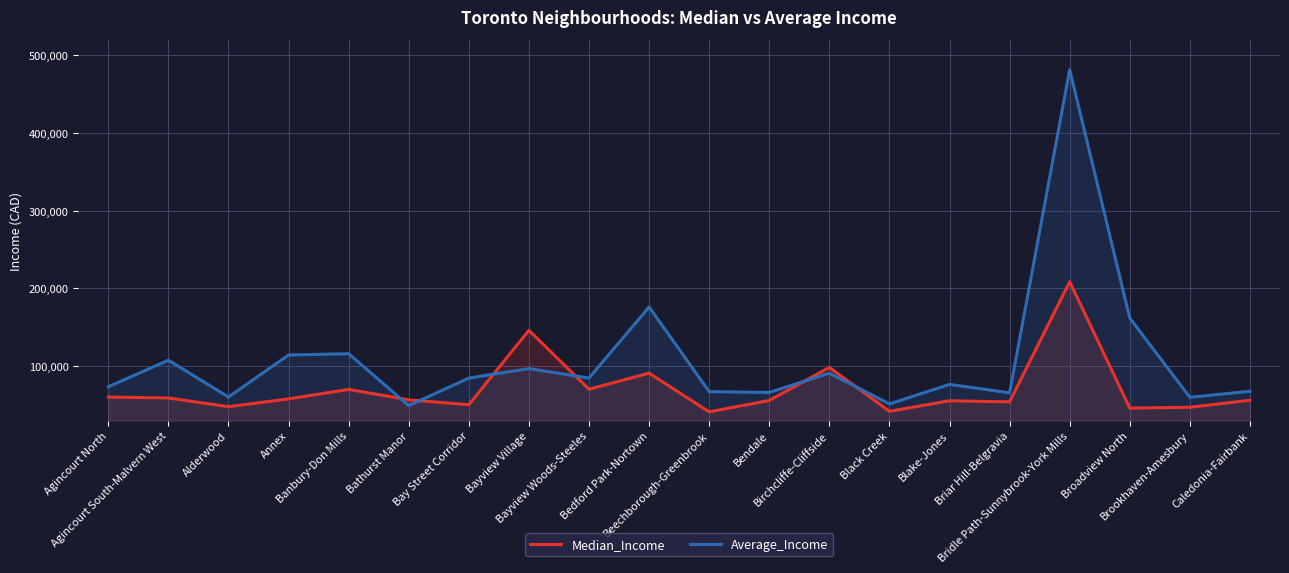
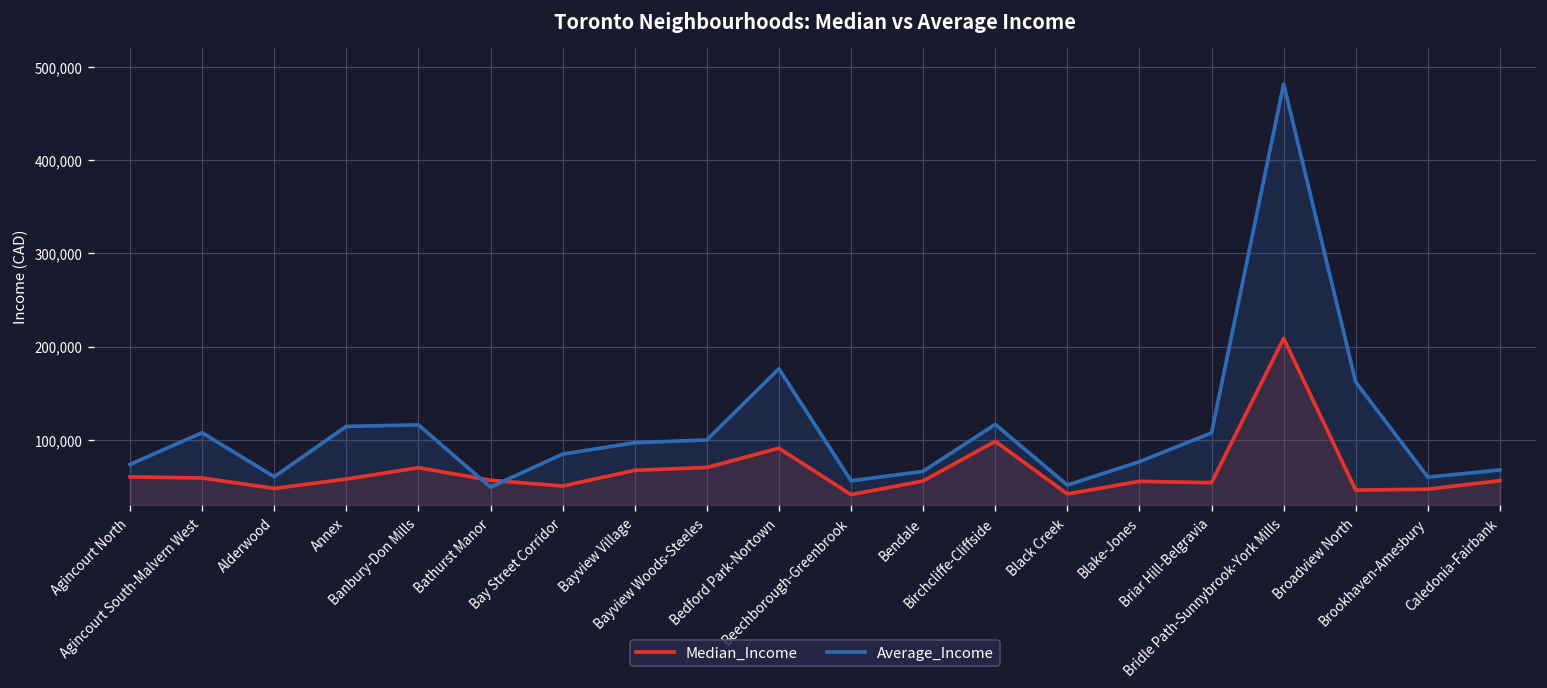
  {
    "Median_Income": {
      "Agincourt North": "60,000",
      "Agincourt South-Malvern West": "60,000",
      "Alderwood": "50,000",
      "Annex": "60,000",
      "Banbury-Don Mills": "70,000",
      "Bathurst Manor": "60,000",
      "Bay Street Corridor": "50,000",
-     "Bayview Village": "150,000",
+     "Bayview Village": "70,000",
      "Bayview Woods-Steeles": "70,000",
      "Bedford Park-Nortown": "90,000",
      "Beechborough-Greenbrook": "40,000",
      "Bendale": "60,000",
      "Birchcliffe-Cliffside": "100,000",
      "Black Creek": "40,000",
      "Blake-Jones": "60,000",
      "Briar Hill-Belgravia": "50,000",
      "Bridle Path-Sunnybrook-York Mills": "210,000",
      "Broadview North": "50,000",
      "Brookhaven-Amesbury": "50,000",
      "Caledonia-Fairbank": "60,000"
    },
    "Average_Income": {
      "Agincourt North": "70,000",
      "Agincourt South-Malvern West": "110,000",
      "Alderwood": "60,000",
      "Annex": "110,000",
      "Banbury-Don Mills": "120,000",
      "Bathurst Manor": "50,000",
      "Bay Street Corridor": "80,000",
      "Bayview Village": "100,000",
-     "Bayview Woods-Steeles": "80,000",
+     "Bayview Woods-Steeles": "100,000",
      "Bedford Park-Nortown": "180,000",
-     "Beechborough-Greenbrook": "70,000",
+     "Beechborough-Greenbrook": "60,000",
      "Bendale": "70,000",
-     "Birchcliffe-Cliffside": "90,000",
+     "Birchcliffe-Cliffside": "120,000",
      "Black Creek": "50,000",
      "Blake-Jones": "80,000",
-     "Briar Hill-Belgravia": "70,000",
+     "Briar Hill-Belgravia": "110,000",
      "Bridle Path-Sunnybrook-York Mills": "480,000",
      "Broadview North": "160,000",
      "Brookhaven-Amesbury": "60,000",
      "Caledonia-Fairbank": "70,000"
    }
  }
